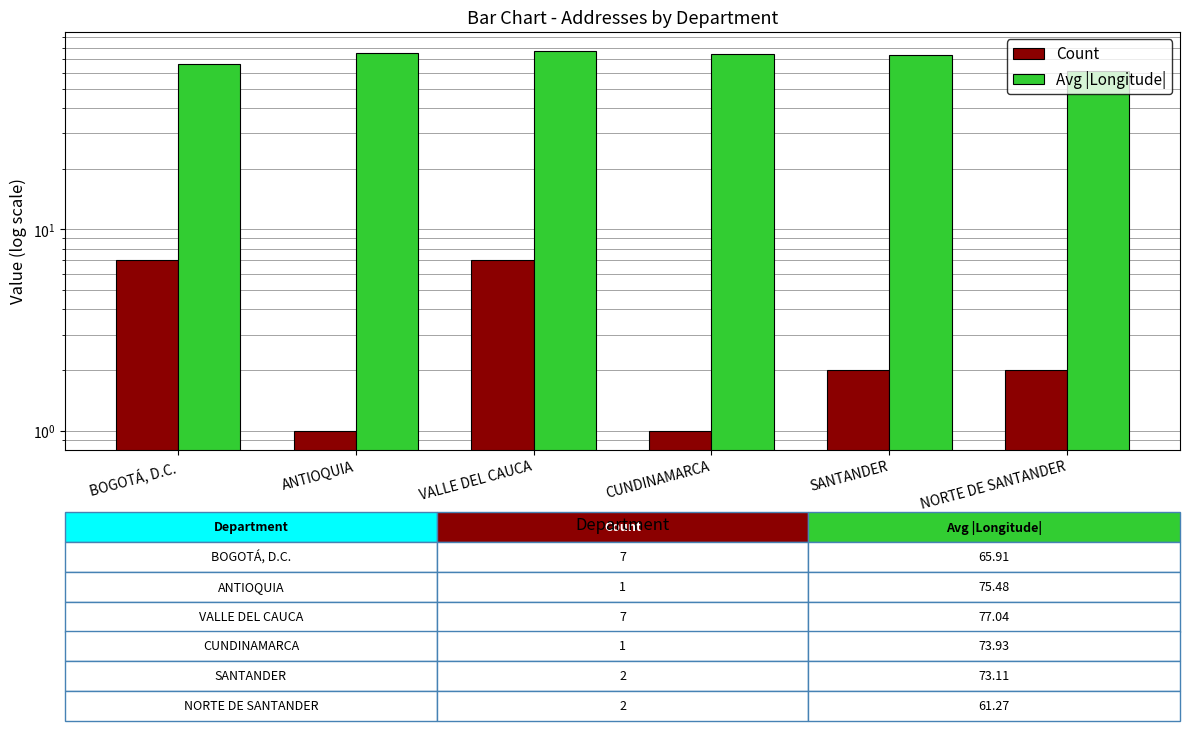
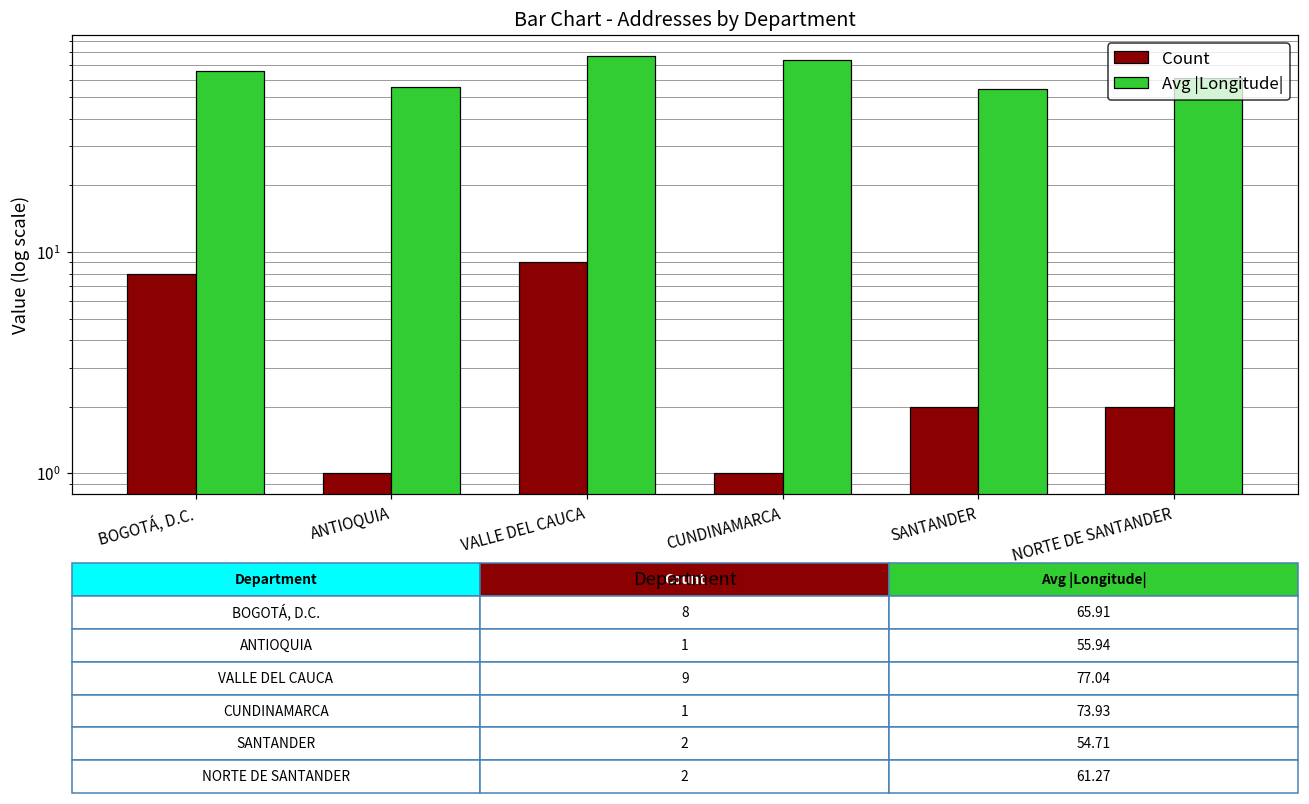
  {
    "Count": {
-     "BOGOTÁ, D.C.": 7,
-     "VALLE DEL CAUCA": 7
+     "BOGOTÁ, D.C.": 8,
+     "VALLE DEL CAUCA": 9
    },
    "Avg |Longitude|": {
-     "ANTIOQUIA": 75.48,
-     "SANTANDER": 73.11
+     "ANTIOQUIA": 55.94,
+     "SANTANDER": 54.71
    }
  }
